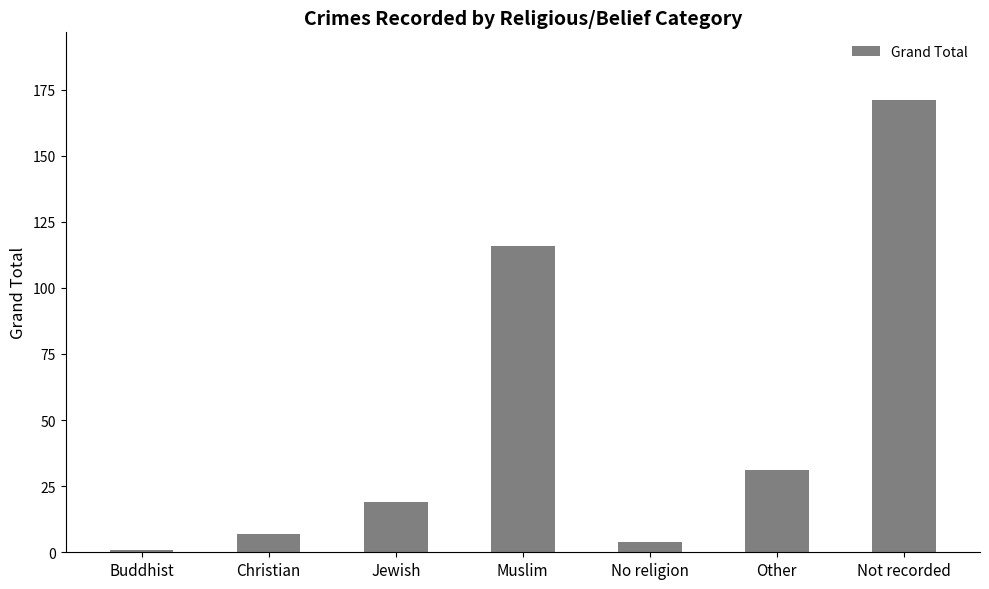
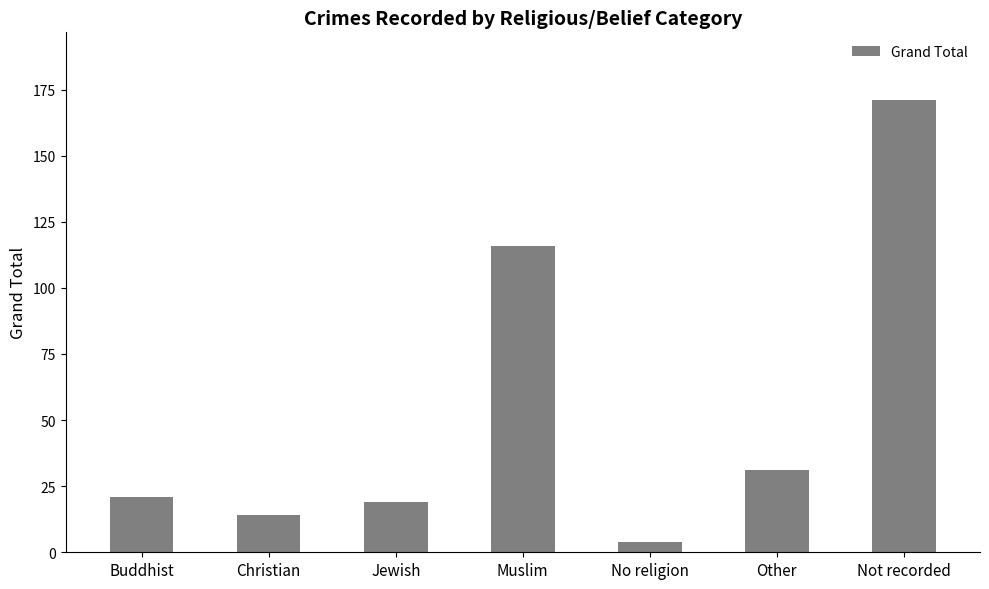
  {
-   "Buddhist": 1,
-   "Christian": 7,
+   "Buddhist": 21,
+   "Christian": 14,
    "Jewish": 19,
    "Muslim": 116,
    "No religion": 4,
    "Other": 31,
    "Not recorded": 171
  }
